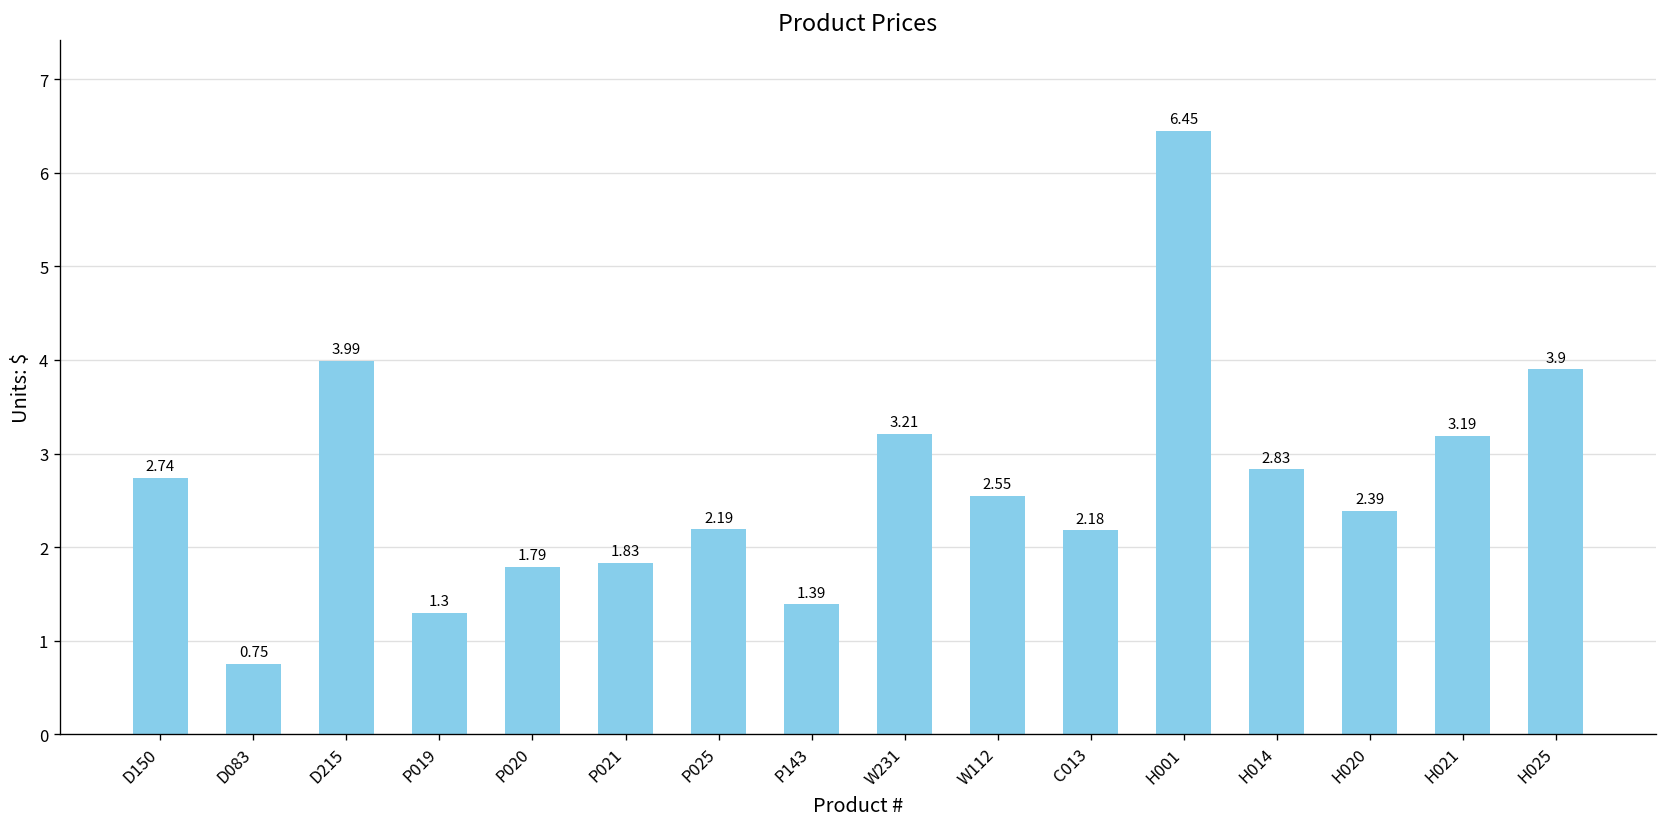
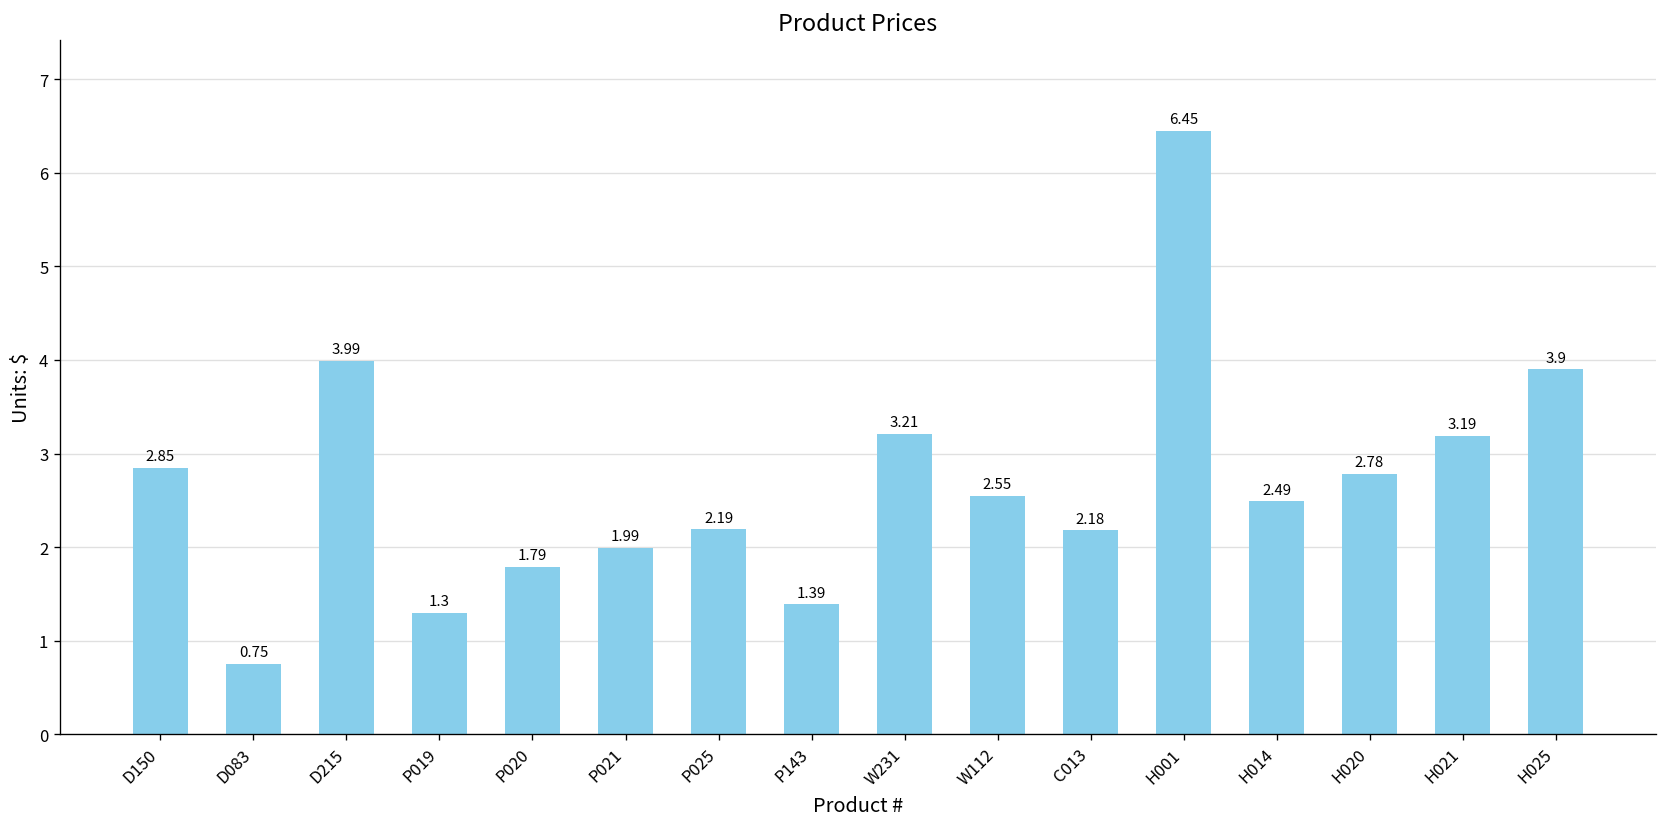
  {
-   "D150": 2.74,
+   "D150": 2.85,
    "D083": 0.75,
    "D215": 3.99,
    "P019": 1.3,
    "P020": 1.79,
-   "P021": 1.83,
+   "P021": 1.99,
    "P025": 2.19,
    "P143": 1.39,
    "W231": 3.21,
    "W112": 2.55,
    "C013": 2.18,
    "H001": 6.45,
-   "H014": 2.83,
-   "H020": 2.39,
+   "H014": 2.49,
+   "H020": 2.78,
    "H021": 3.19,
    "H025": 3.9
  }
